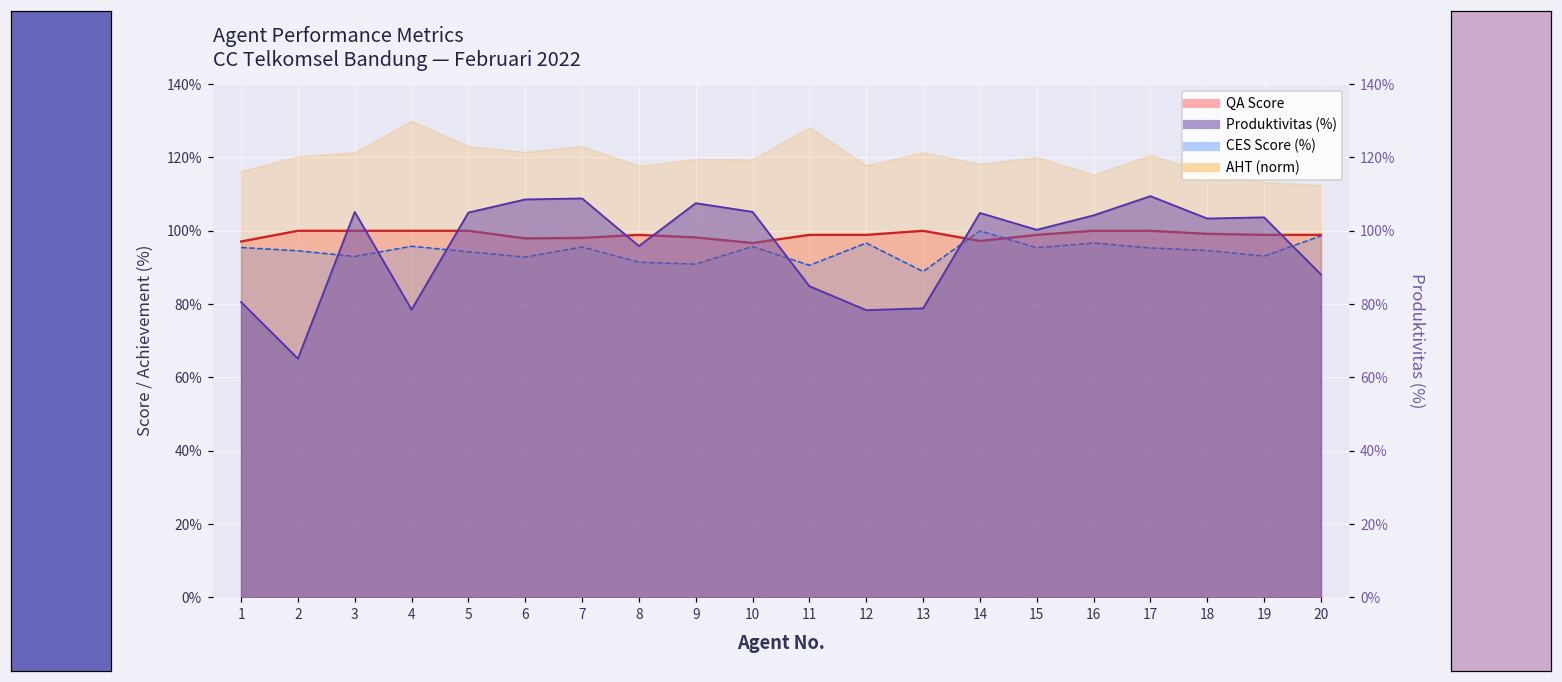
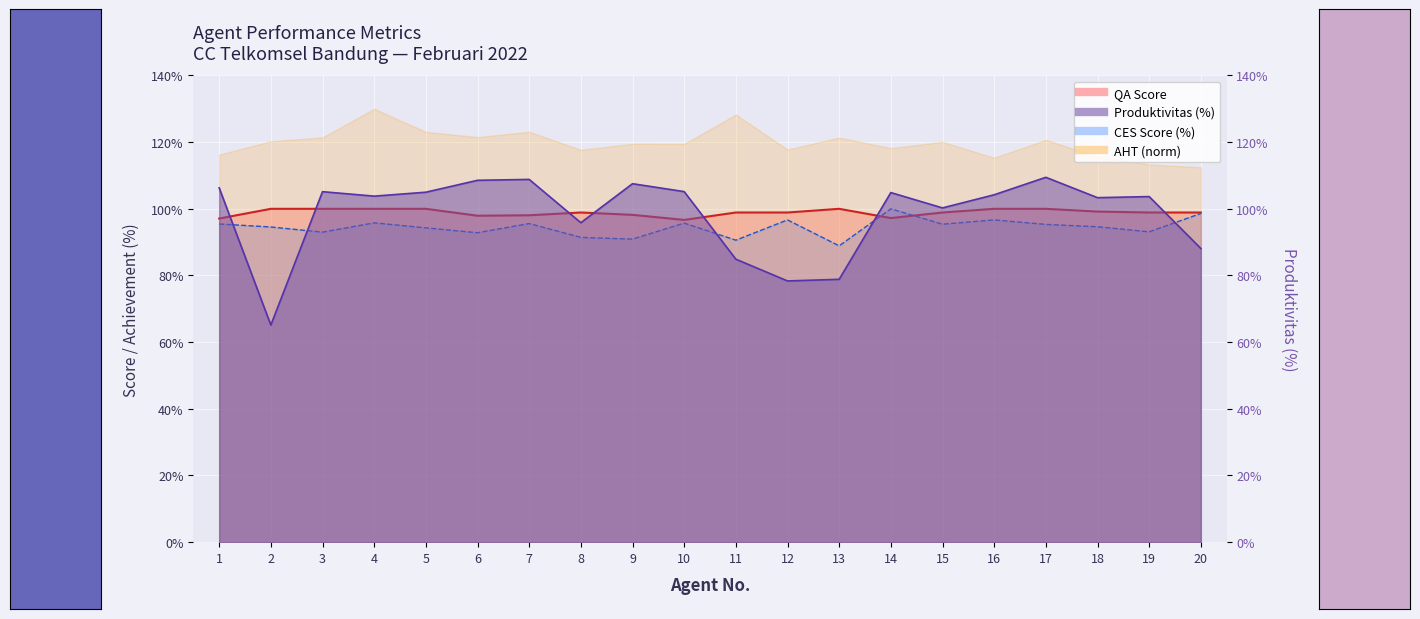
  {
    "CES Score (%)": {
      "1": "95%",
      "2": "95%",
      "3": "93%",
      "4": "96%",
      "5": "94%",
      "6": "93%",
      "7": "96%",
      "8": "91%",
      "9": "91%",
      "10": "96%",
      "11": "91%",
      "12": "97%",
      "13": "89%",
      "14": "100%",
      "15": "95%",
      "16": "97%",
      "17": "95%",
      "18": "95%",
      "19": "93%"
    },
    "Produktivitas (%)": {
-     "1": "81%",
+     "1": "106%",
      "2": "65%",
      "3": "105%",
-     "4": "79%",
+     "4": "104%",
      "5": "105%",
      "6": "109%",
      "7": "109%",
      "8": "96%",
      "9": "108%",
      "10": "105%",
      "11": "85%",
      "12": "78%",
      "13": "79%",
      "14": "105%",
      "15": "100%",
      "16": "104%",
      "17": "109%",
      "18": "103%",
      "19": "104%",
      "20": "88%"
    }
  }
